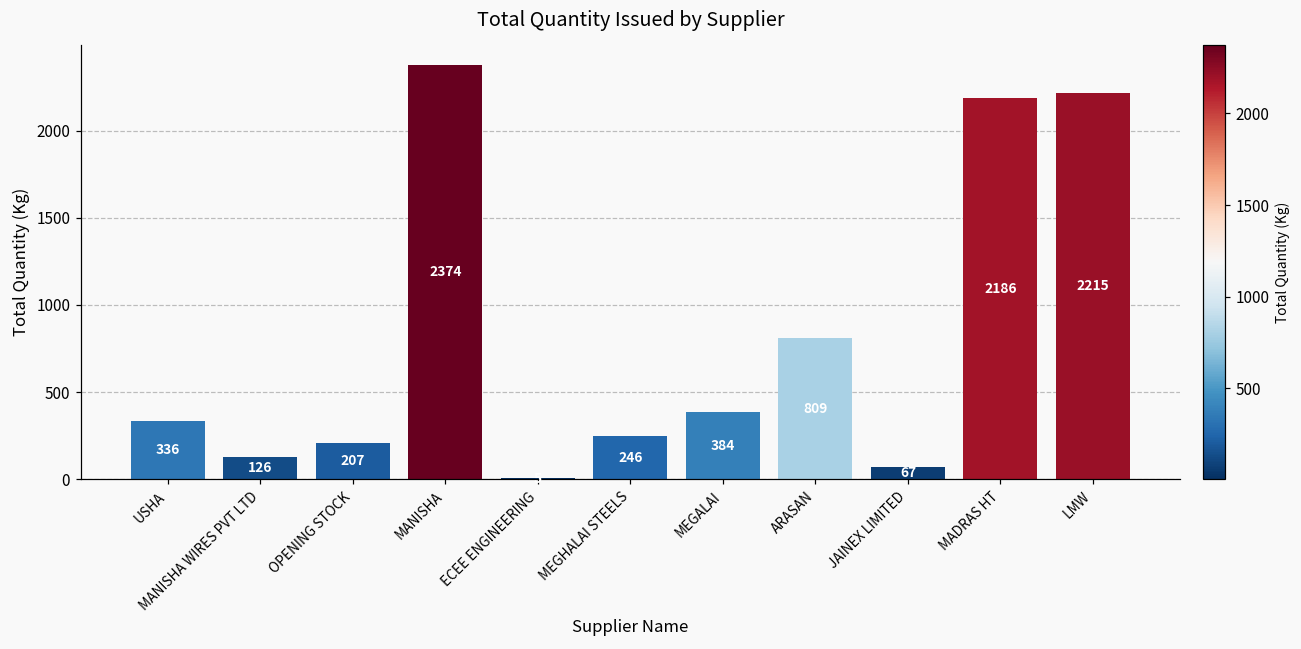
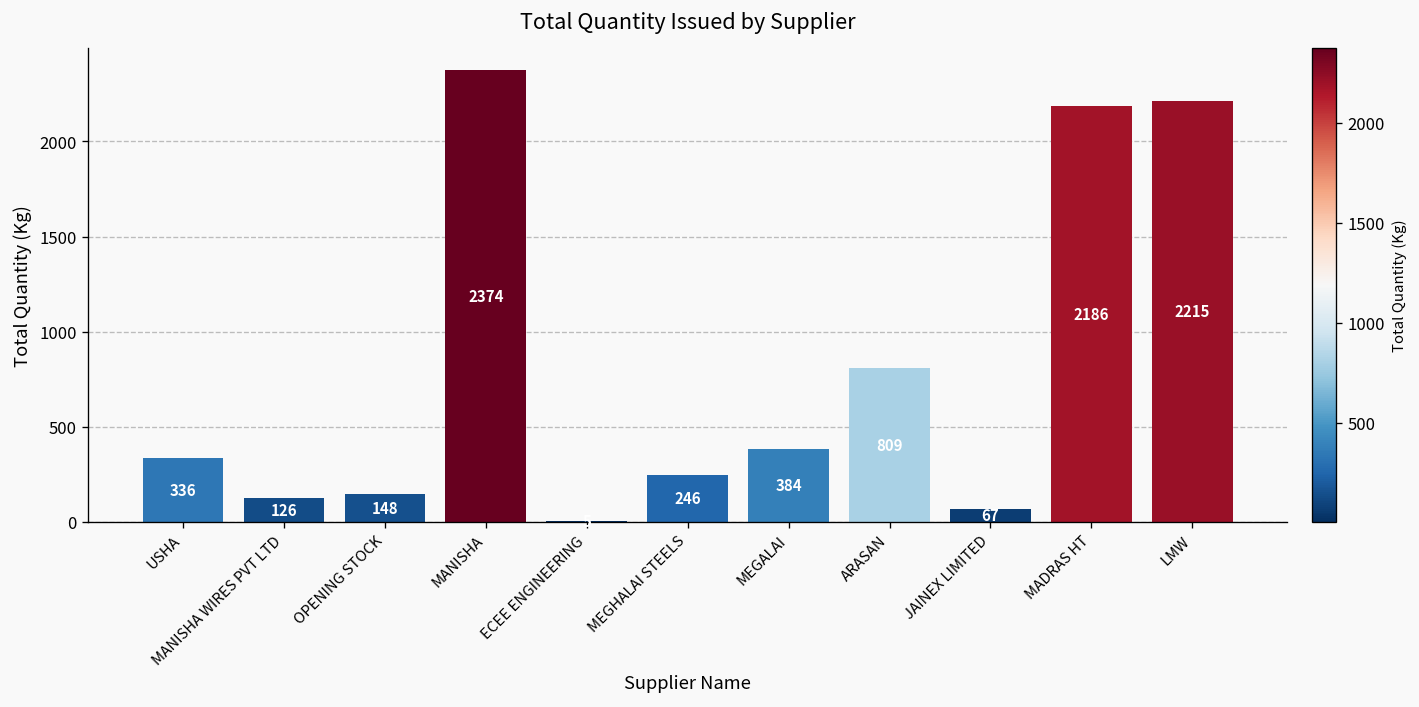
  {
    "USHA": 336,
    "MANISHA WIRES PVT LTD": 126,
-   "OPENING STOCK": 207,
+   "OPENING STOCK": 148,
    "MANISHA": 2374,
    "MEGHALAI STEELS": 246,
    "MEGALAI": 384,
    "ARASAN": 809,
    "JAINEX LIMITED": 67,
    "MADRAS HT": 2186,
    "LMW": 2215
  }
